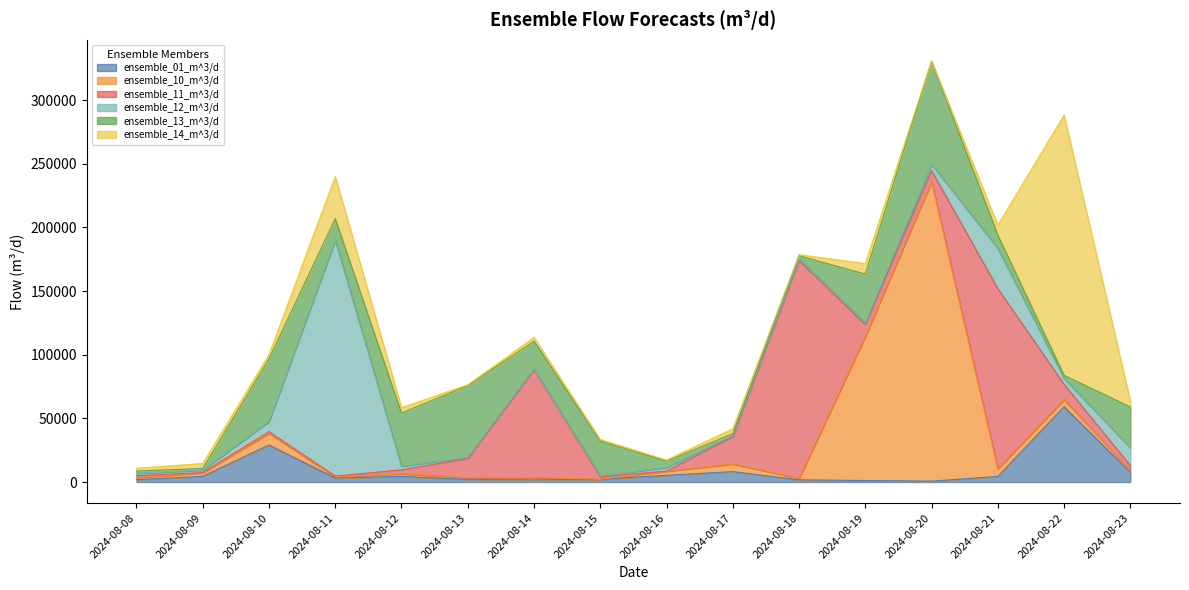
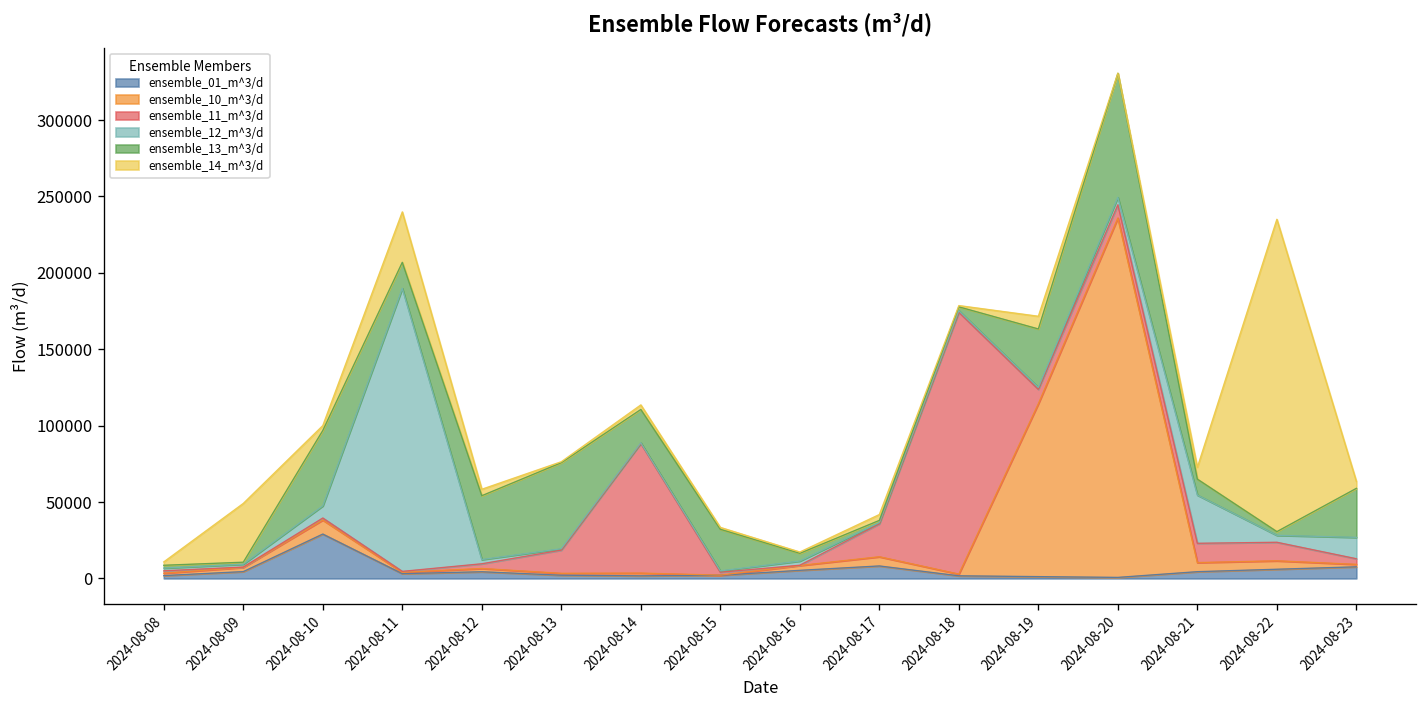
  {
    "ensemble_01_m^3/d": {
      "2024-08-09": 4000,
      "2024-08-10": 29000,
      "2024-08-12": 4000,
      "2024-08-16": 5000,
      "2024-08-17": 8000,
      "2024-08-19": 1000,
      "2024-08-20": 1000,
      "2024-08-21": 4000,
-     "2024-08-22": 59000
+     "2024-08-22": 6000
    },
    "ensemble_10_m^3/d": {
      "2024-08-12": 2000,
      "2024-08-17": 6000,
      "2024-08-19": 113000,
      "2024-08-20": 235000,
      "2024-08-21": 6000,
      "2024-08-22": 6000
    },
    "ensemble_11_m^3/d": {
      "2024-08-12": 3000,
      "2024-08-20": 9000,
-     "2024-08-21": 142000,
+     "2024-08-21": 13000,
      "2024-08-22": 12000,
      "2024-08-23": 4000
    },
    "ensemble_12_m^3/d": {
      "2024-08-10": 8000,
      "2024-08-11": 185000,
      "2024-08-12": 3000,
      "2024-08-16": 3000,
      "2024-08-20": 5000,
      "2024-08-21": 32000,
      "2024-08-22": 5000,
      "2024-08-23": 14000
    },
    "ensemble_13_m^3/d": {
      "2024-08-10": 49000,
      "2024-08-11": 17000,
      "2024-08-12": 42000,
      "2024-08-14": 22000,
      "2024-08-19": 38000,
      "2024-08-21": 10000,
      "2024-08-22": 2000,
      "2024-08-23": 32000
    },
    "ensemble_14_m^3/d": {
      "2024-08-08": 2000,
-     "2024-08-09": 4000,
+     "2024-08-09": 38000,
      "2024-08-10": 3000,
      "2024-08-11": 33000,
      "2024-08-12": 4000,
      "2024-08-14": 3000,
      "2024-08-17": 4000,
      "2024-08-19": 8000,
      "2024-08-21": 8000,
      "2024-08-22": 204000,
      "2024-08-23": 5000
    }
  }
